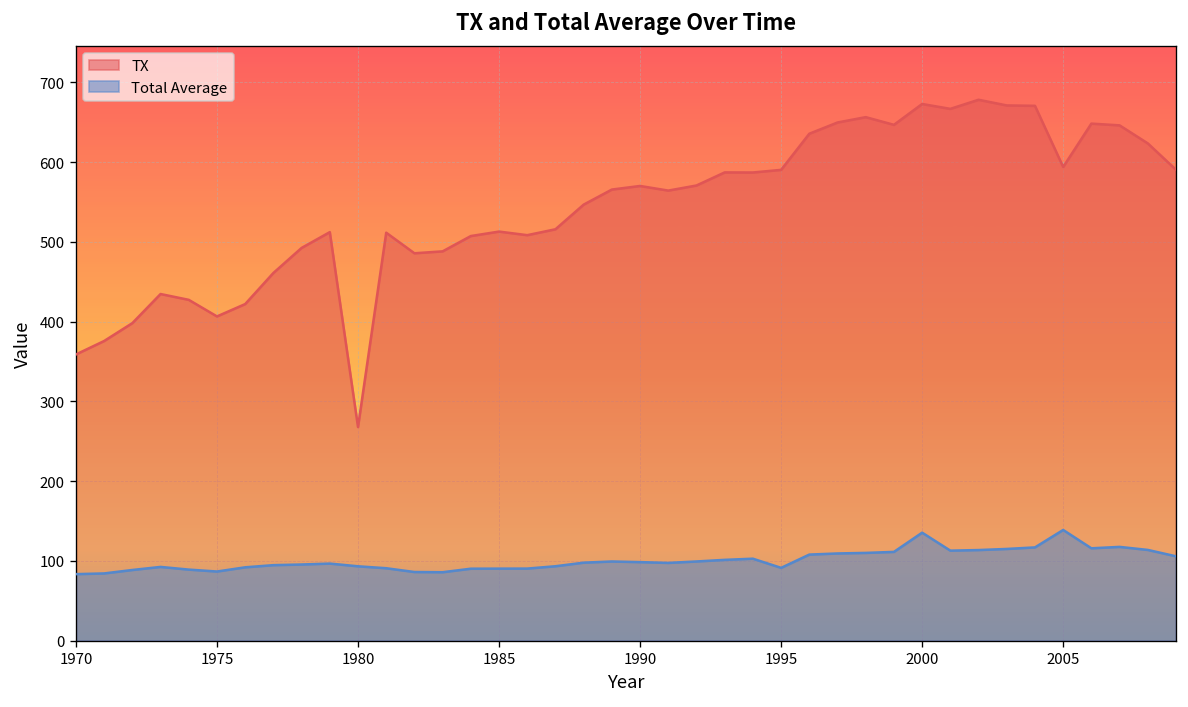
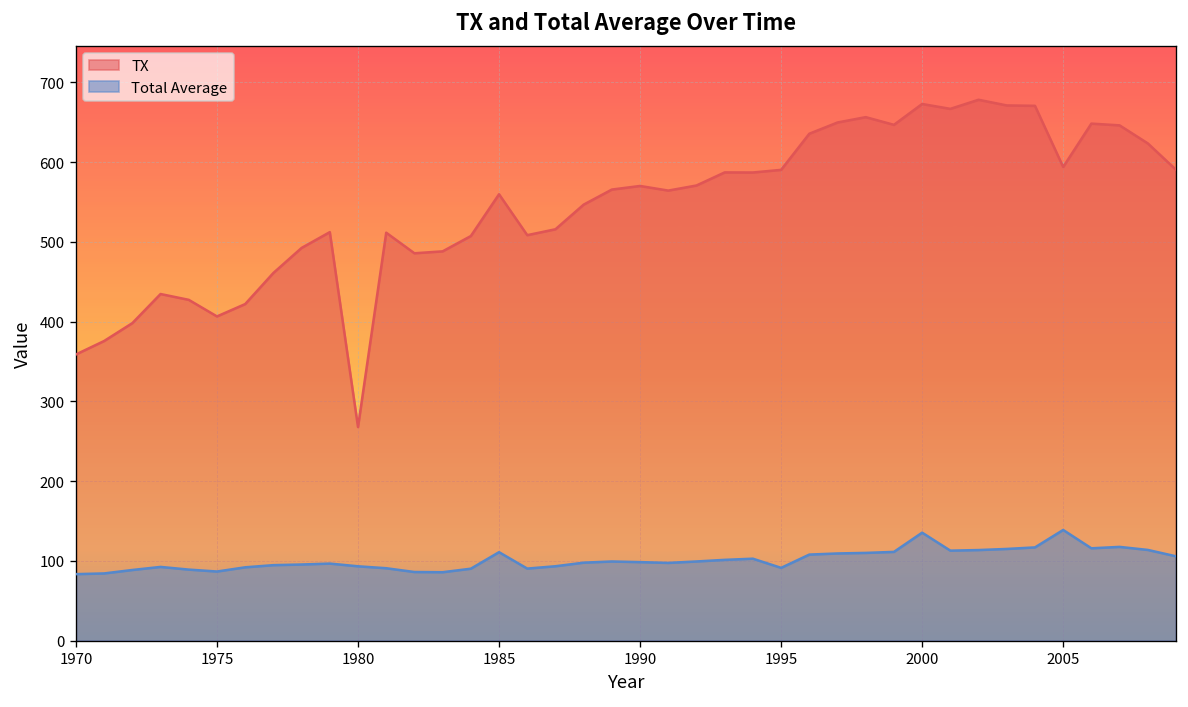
  {
    "TX": {
      "1970": 360,
      "1975": 410,
      "1980": 270,
-     "1985": 510,
+     "1985": 560,
      "1990": 570,
      "1995": 590,
      "2000": 670,
      "2005": 590
    },
    "Total Average": {
      "1970": 80,
      "1975": 90,
      "1980": 90,
-     "1985": 90,
+     "1985": 110,
      "1990": 100,
      "1995": 90,
      "2000": 140,
      "2005": 140
    }
  }
